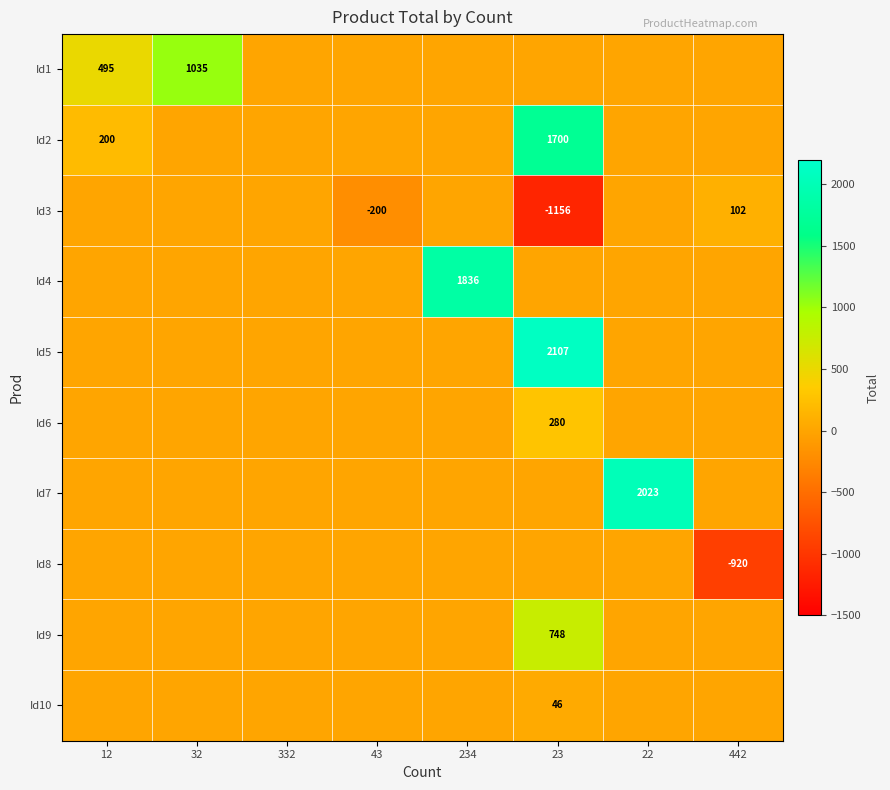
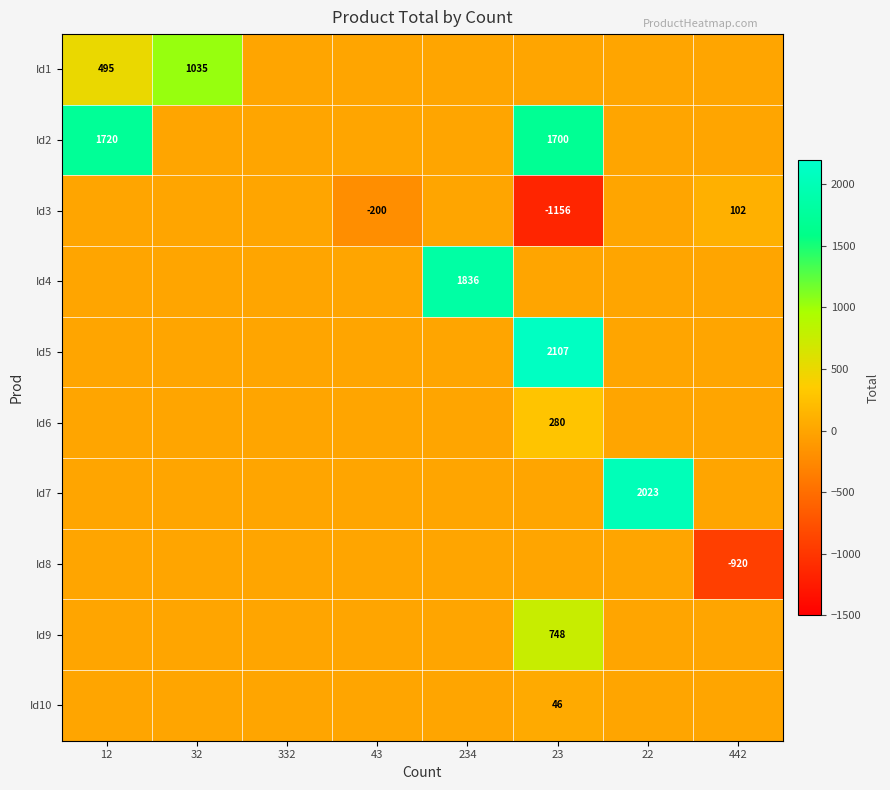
  {
    "Id1": {
      "12": 495,
      "32": 1035
    },
    "Id2": {
-     "12": 200,
+     "12": 1720,
      "23": 1700
    },
    "Id3": {
      "43": -200,
      "23": -1156,
      "442": 102
    },
    "Id4": {
      "234": 1836
    },
    "Id5": {
      "23": 2107
    },
    "Id6": {
      "23": 280
    },
    "Id7": {
      "22": 2023
    },
    "Id8": {
      "442": -920
    },
    "Id9": {
      "23": 748
    },
    "Id10": {
      "23": 46
    }
  }
